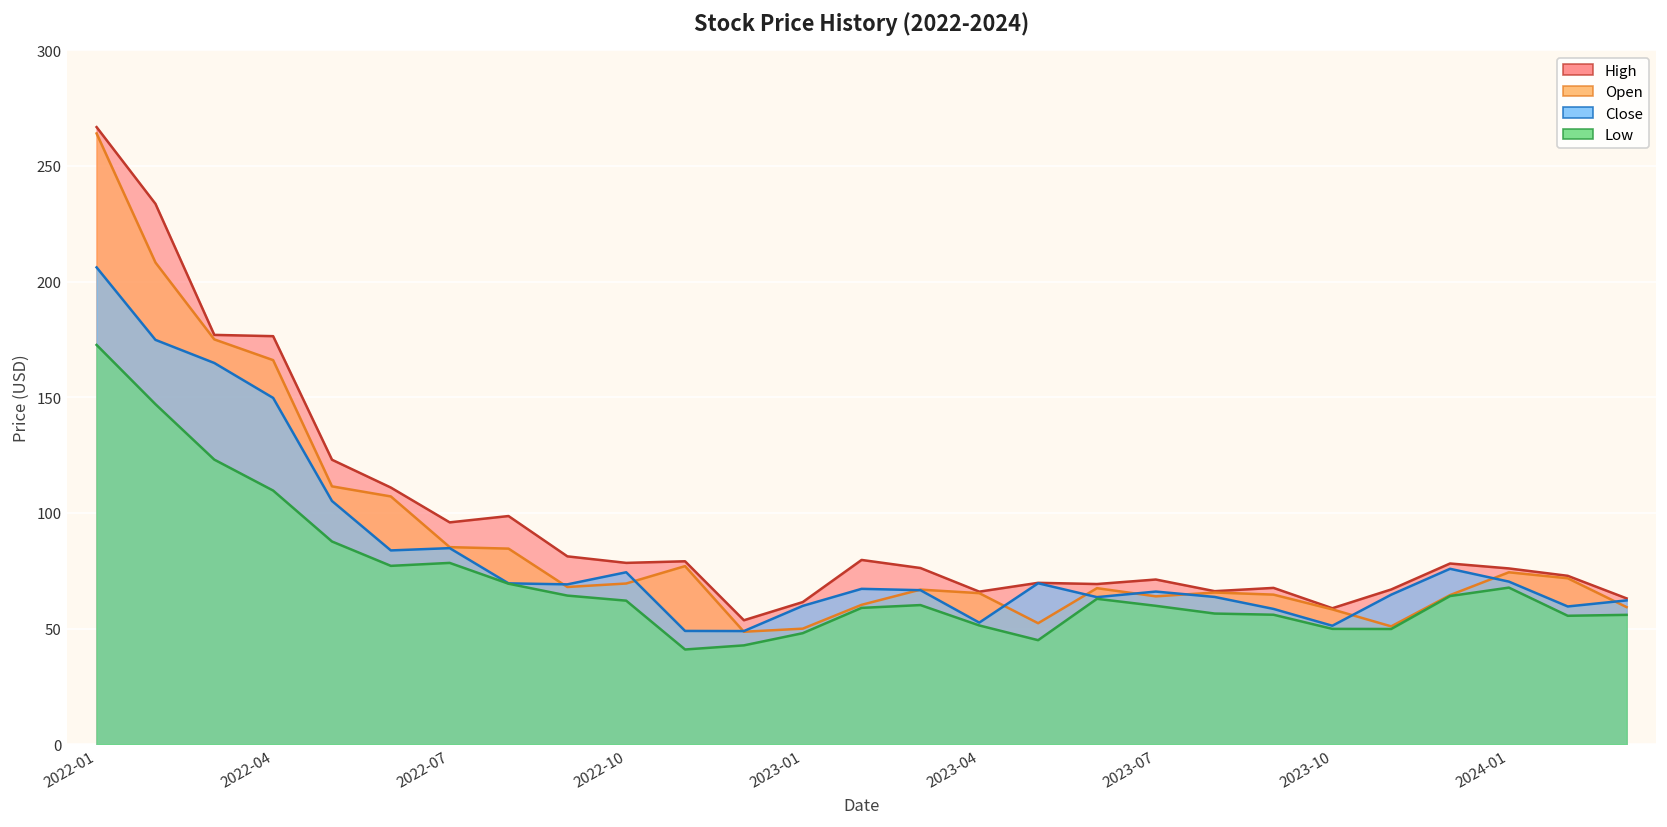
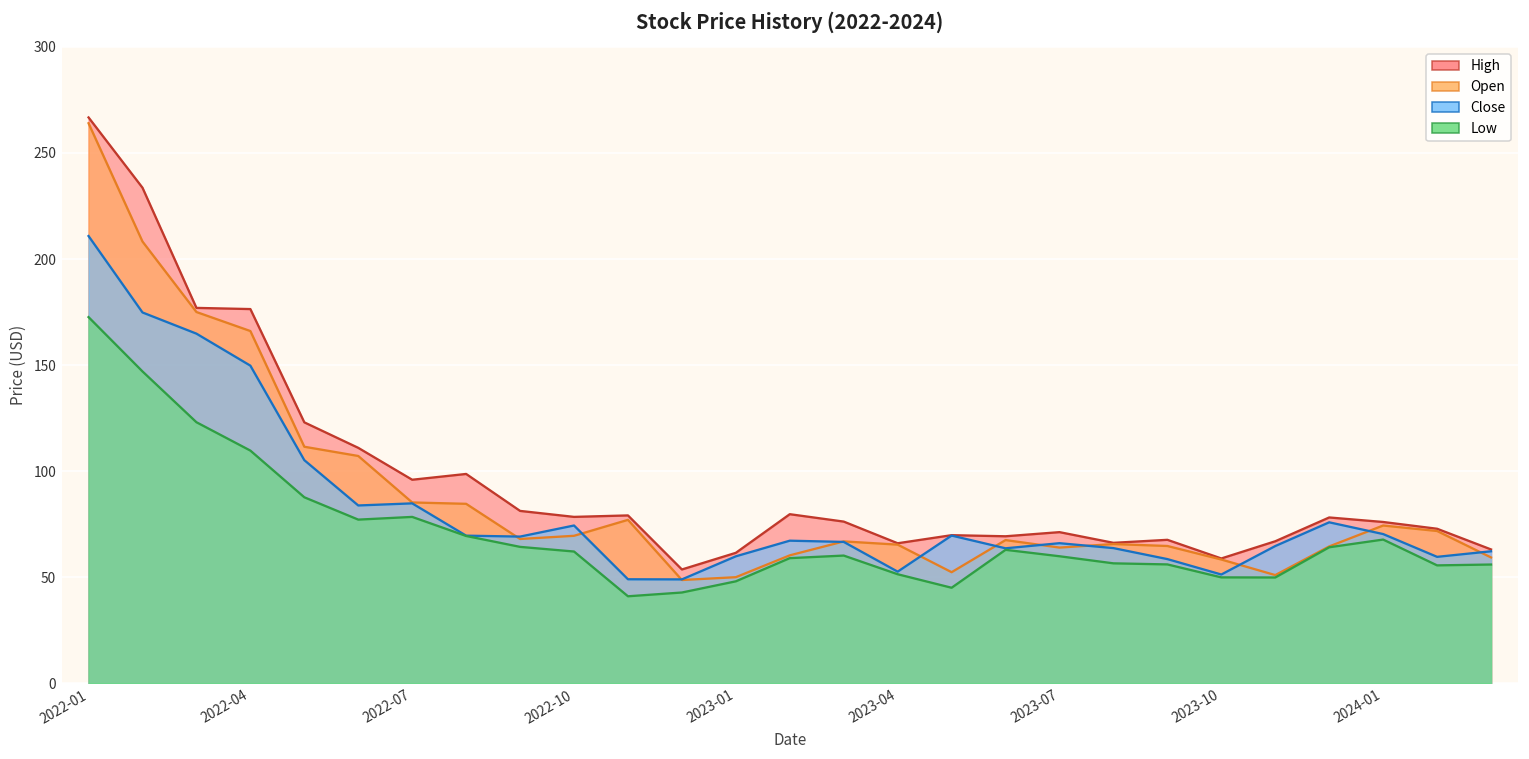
  {
    "Close": {
-     "2022-01": 206,
+     "2022-01": 211,
      "2022-04": 150,
      "2022-10": 74,
      "2023-01": 60,
      "2023-07": 66,
      "2023-10": 51,
      "2024-01": 70
    },
    "Low": {
      "2022-01": 173,
      "2022-04": 110,
      "2022-07": 78,
      "2022-10": 62,
      "2023-01": 48,
      "2023-07": 60,
      "2023-10": 50,
      "2024-01": 68
    }
  }
